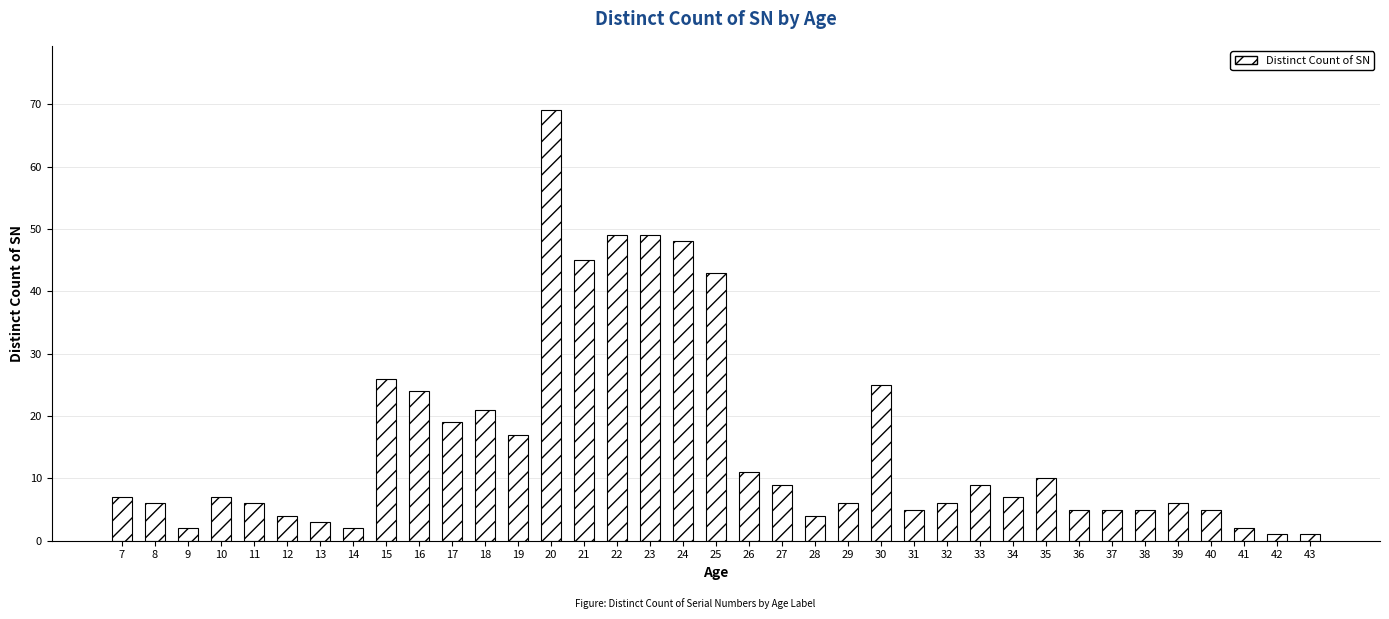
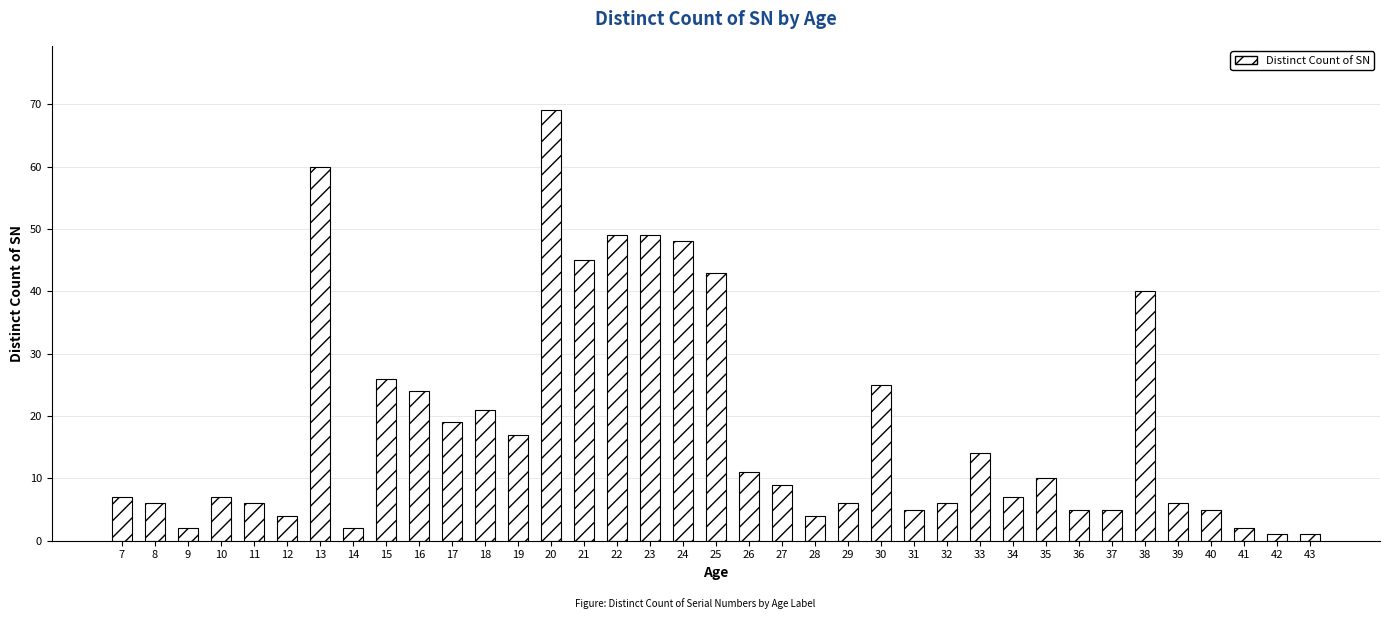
  {
    "7": 7,
    "8": 6,
    "9": 2,
    "10": 7,
    "11": 6,
    "12": 4,
-   "13": 3,
+   "13": 60,
    "14": 2,
    "15": 26,
    "16": 24,
    "17": 19,
    "18": 21,
    "19": 17,
    "20": 69,
    "21": 45,
    "22": 49,
    "23": 49,
    "24": 48,
    "25": 43,
    "26": 11,
    "27": 9,
    "28": 4,
    "29": 6,
    "30": 25,
    "31": 5,
    "32": 6,
-   "33": 9,
+   "33": 14,
    "34": 7,
    "35": 10,
    "36": 5,
    "37": 5,
-   "38": 5,
+   "38": 40,
    "39": 6,
    "40": 5,
    "41": 2,
    "42": 1,
    "43": 1
  }
